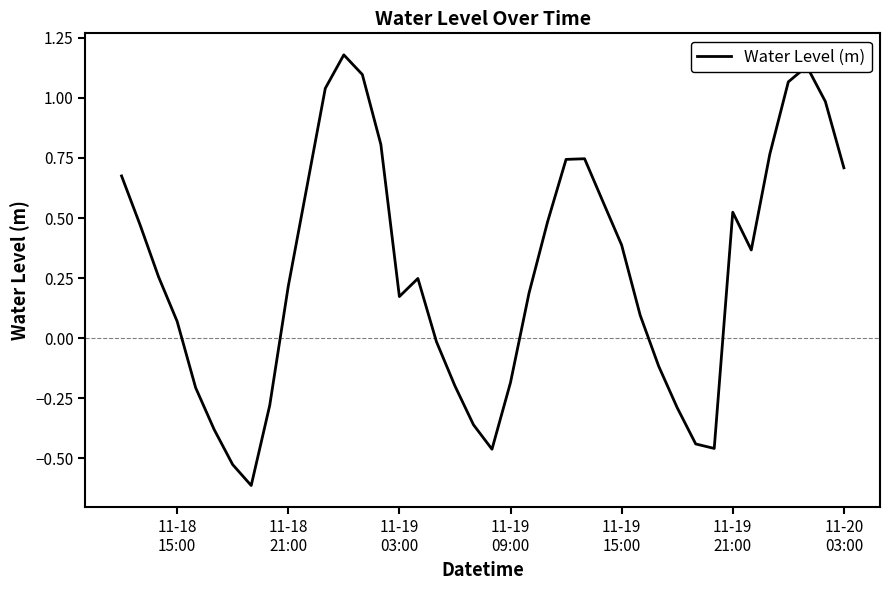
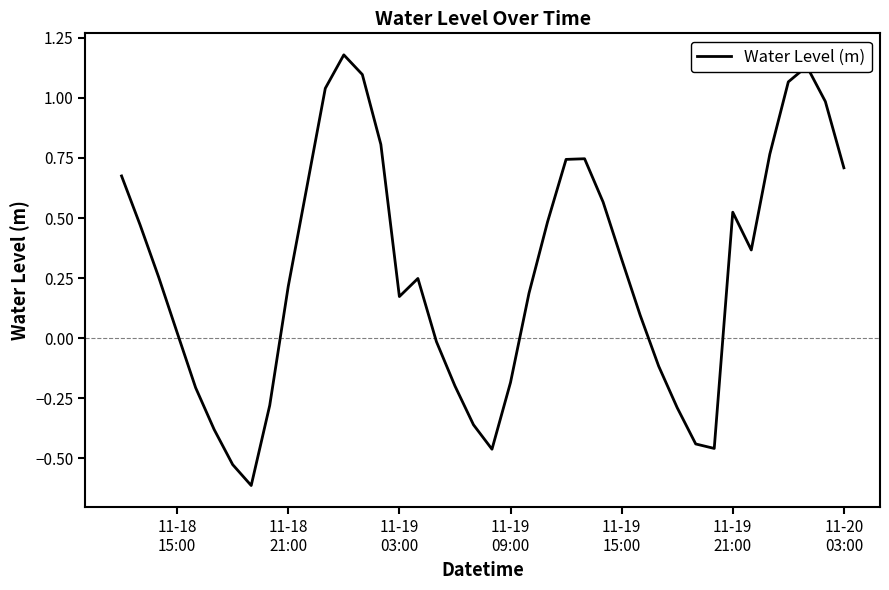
  {
-   "11-18 15:00": 0.07,
+   "11-18 15:00": 0.02,
    "11-18 21:00": 0.22,
    "11-19 03:00": 0.17,
    "11-19 09:00": -0.18,
-   "11-19 15:00": 0.39,
+   "11-19 15:00": 0.33,
    "11-19 21:00": 0.52,
    "11-20 03:00": 0.71
  }
